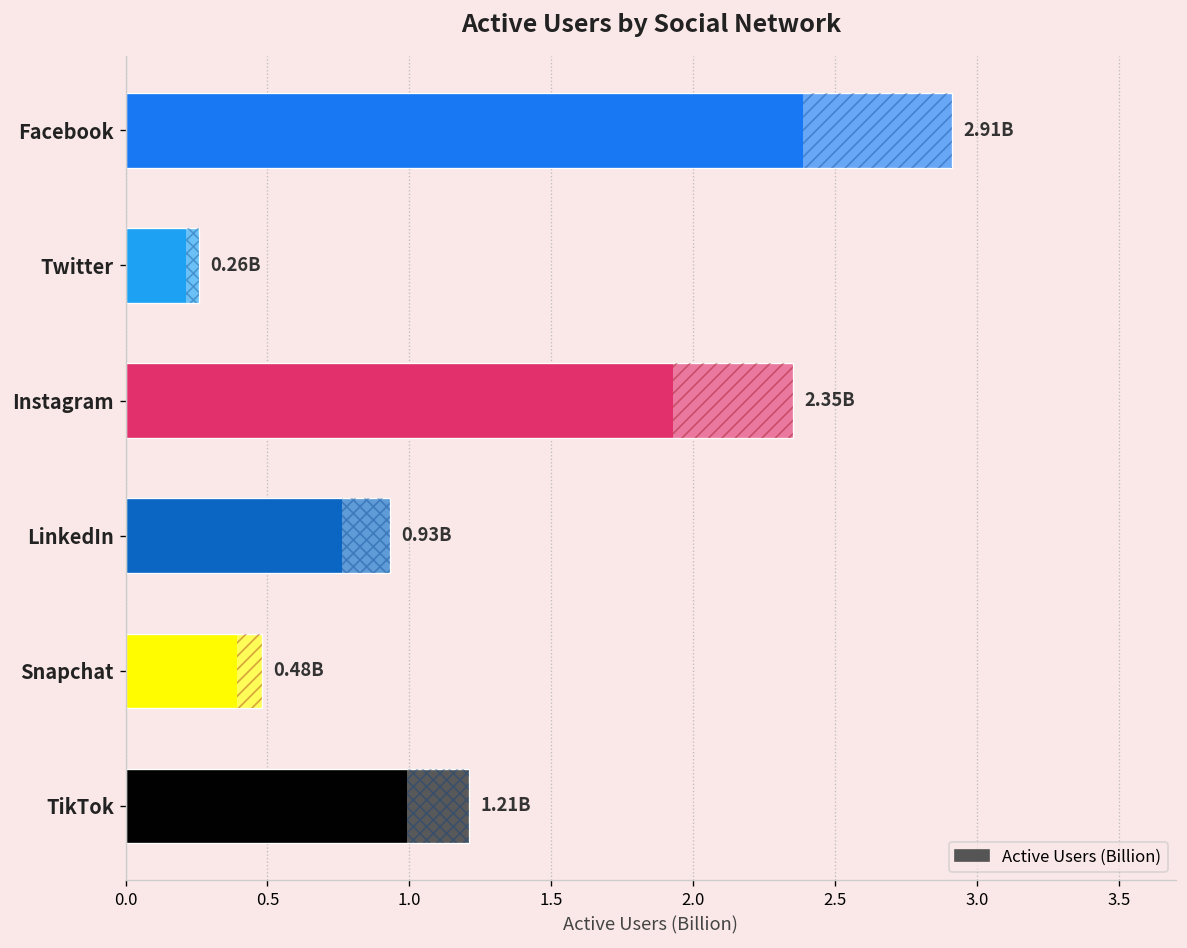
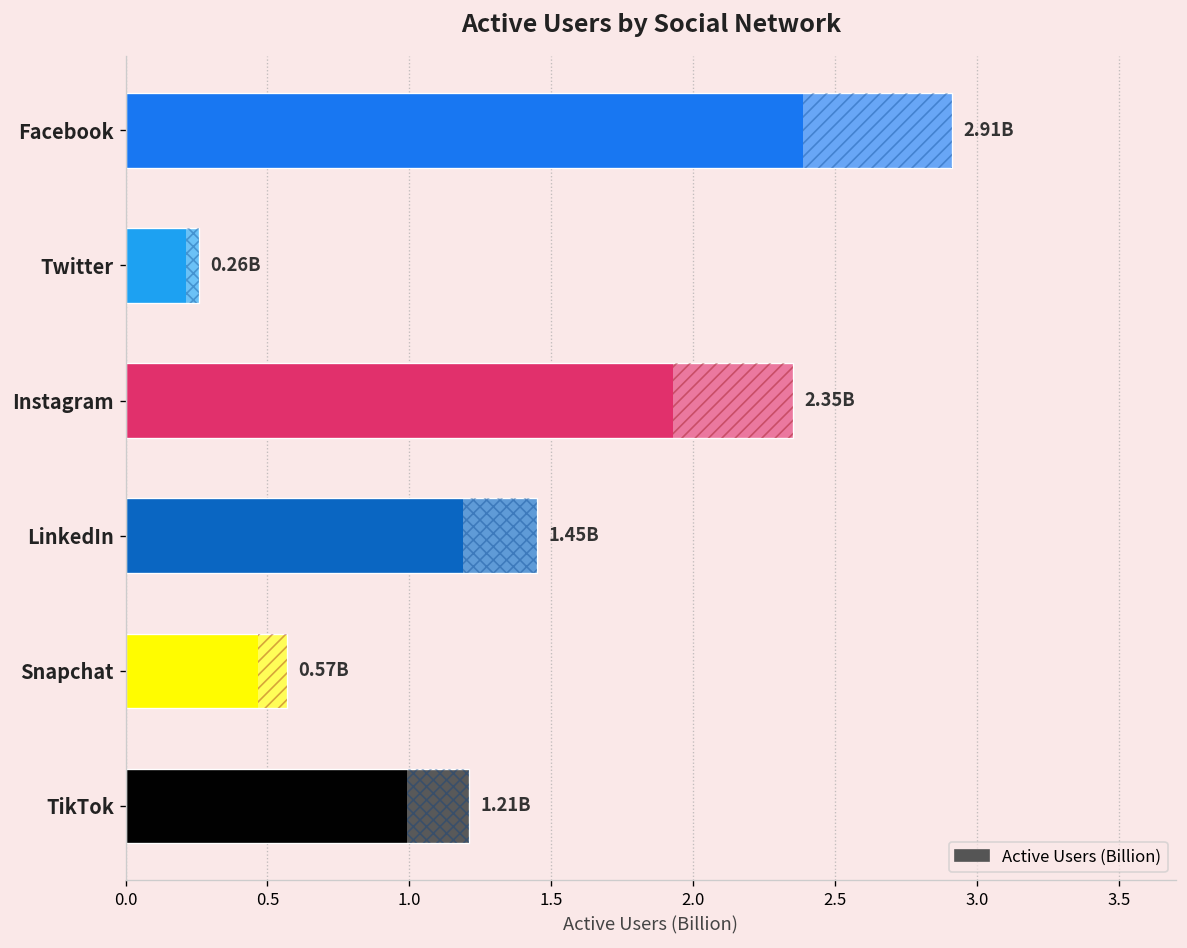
  {
    "Facebook": "2.91B",
    "Twitter": "0.26B",
    "Instagram": "2.35B",
-   "LinkedIn": "0.93B",
-   "Snapchat": "0.48B",
+   "LinkedIn": "1.45B",
+   "Snapchat": "0.57B",
    "TikTok": "1.21B"
  }
